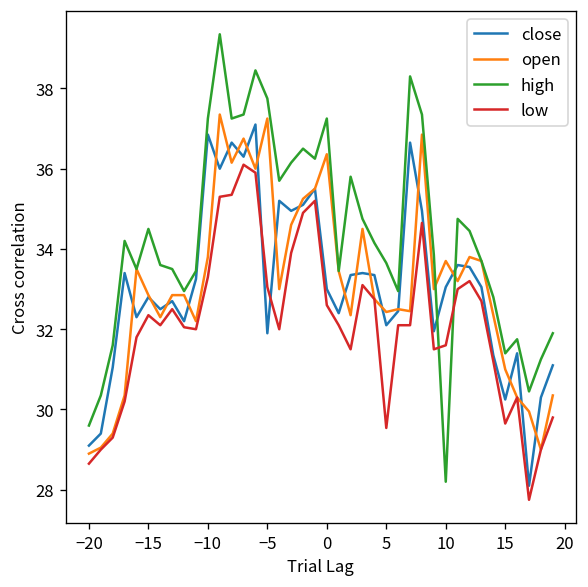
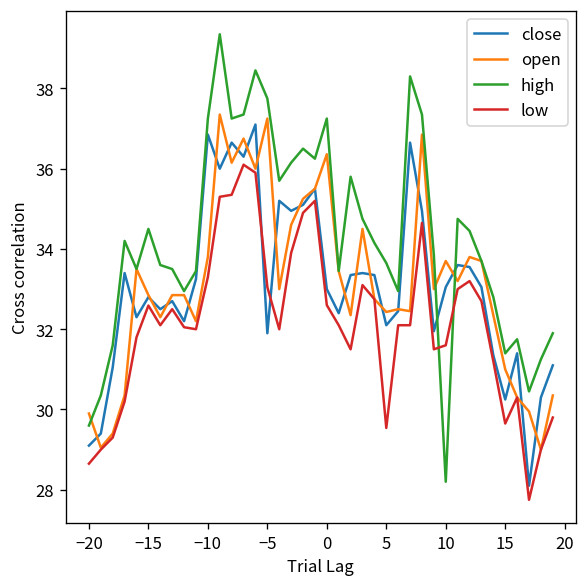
  {
    "close": {
      "−20": 29.1,
      "−10": 36.9,
      "−5": 31.9,
      "0": 33.0,
      "5": 32.1,
      "10": 33.1,
      "15": 30.3
    },
    "open": {
-     "−20": 28.9,
+     "−20": 29.9,
      "−10": 33.8,
      "−5": 37.3,
      "0": 36.4,
      "5": 32.4,
      "10": 33.7,
      "15": 31.0
    },
    "high": {
      "−20": 29.6,
      "−15": 34.5,
      "−10": 37.3,
      "−5": 37.8,
      "0": 37.3,
      "5": 33.7,
      "10": 28.2,
      "15": 31.4
    },
    "low": {
      "−20": 28.7,
-     "−15": 32.4,
+     "−15": 32.6,
      "−10": 33.3,
      "−5": 33.1,
      "0": 32.6,
      "5": 29.5,
      "10": 31.6,
      "15": 29.7
    }
  }
